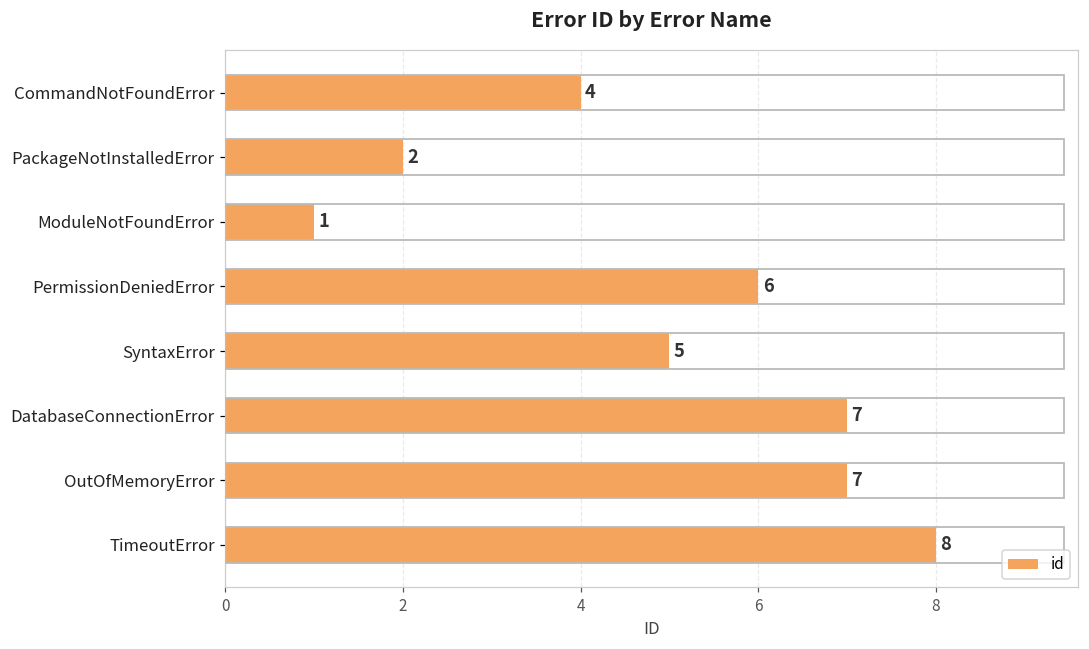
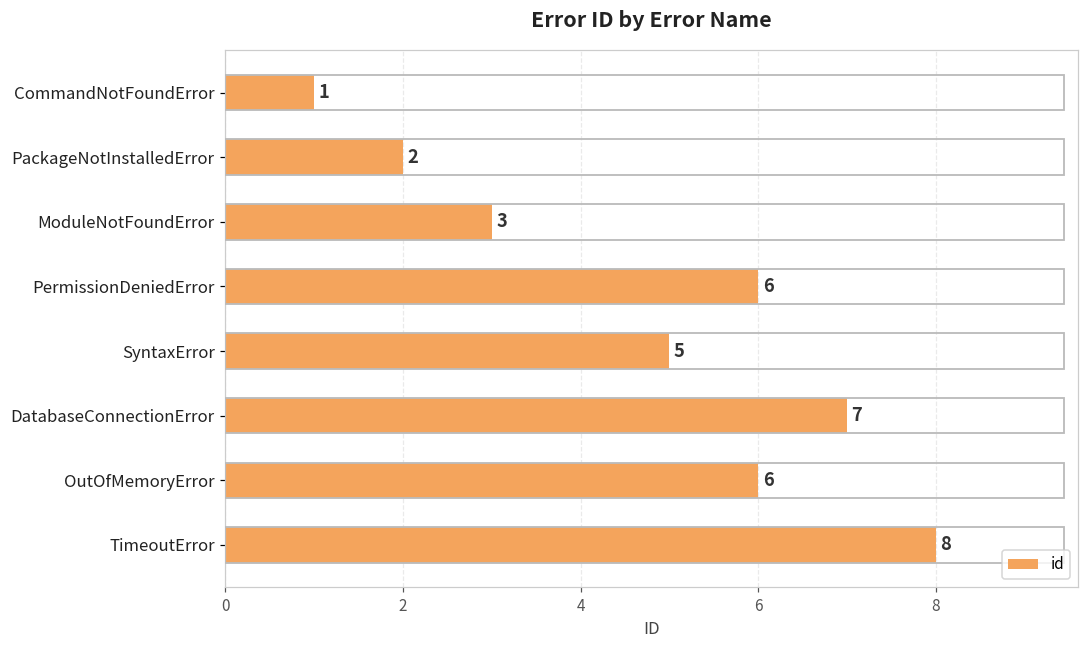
  {
-   "CommandNotFoundError": 4,
+   "CommandNotFoundError": 1,
    "PackageNotInstalledError": 2,
-   "ModuleNotFoundError": 1,
+   "ModuleNotFoundError": 3,
    "PermissionDeniedError": 6,
    "SyntaxError": 5,
    "DatabaseConnectionError": 7,
-   "OutOfMemoryError": 7,
+   "OutOfMemoryError": 6,
    "TimeoutError": 8
  }
